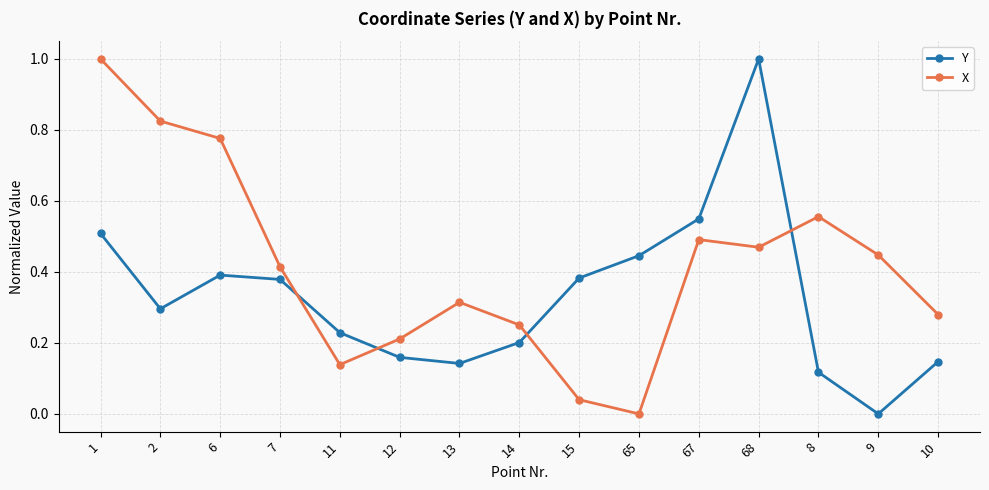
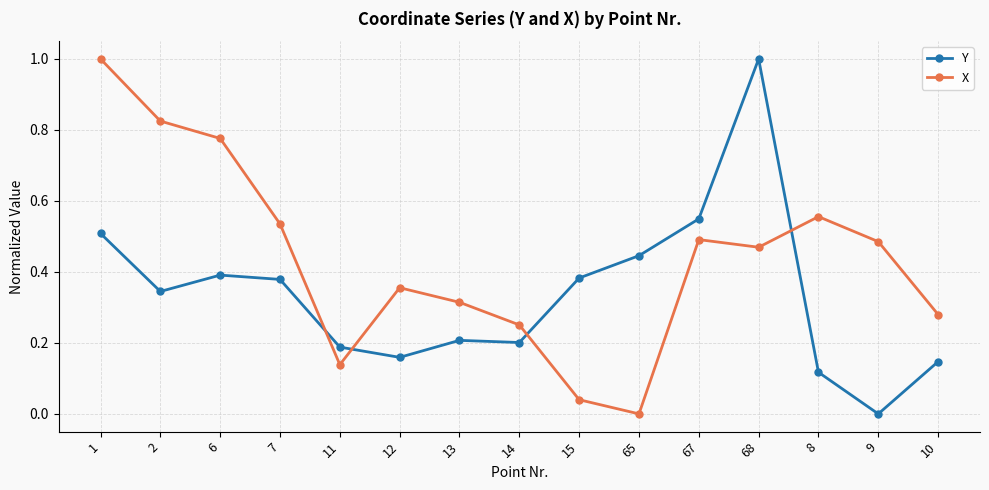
  {
    "Y": {
      "1": 0.51,
-     "2": 0.30,
+     "2": 0.34,
      "6": 0.39,
      "7": 0.38,
-     "11": 0.23,
+     "11": 0.19,
      "12": 0.16,
-     "13": 0.14,
+     "13": 0.21,
      "14": 0.20,
      "15": 0.38,
      "65": 0.45,
      "67": 0.55,
      "68": 1.00,
      "8": 0.12,
      "9": 0.00,
      "10": 0.15
    },
    "X": {
      "1": 1.00,
      "2": 0.82,
      "6": 0.78,
-     "7": 0.41,
+     "7": 0.54,
      "11": 0.14,
-     "12": 0.21,
+     "12": 0.36,
      "13": 0.31,
      "14": 0.25,
      "15": 0.04,
      "65": 0.00,
      "67": 0.49,
      "68": 0.47,
      "8": 0.56,
-     "9": 0.45,
+     "9": 0.49,
      "10": 0.28
    }
  }
